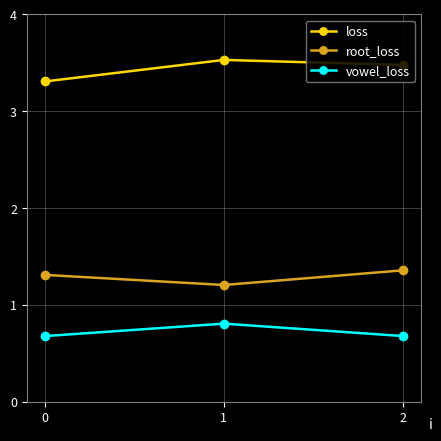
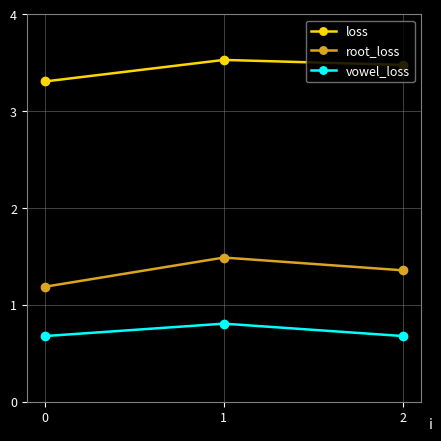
  {
    "loss": {
      "0": 3.3,
      "1": 3.5
    },
    "root_loss": {
-     "0": 1.3,
-     "1": 1.2,
+     "0": 1.2,
+     "1": 1.5,
      "2": 1.4
    },
    "vowel_loss": {
      "0": 0.7,
      "1": 0.8,
      "2": 0.7
    }
  }
